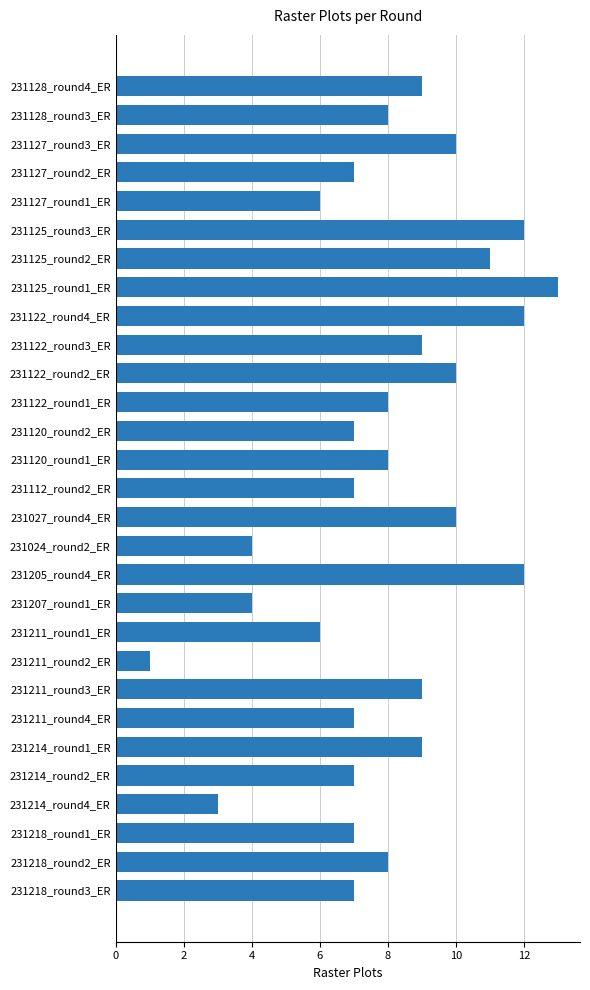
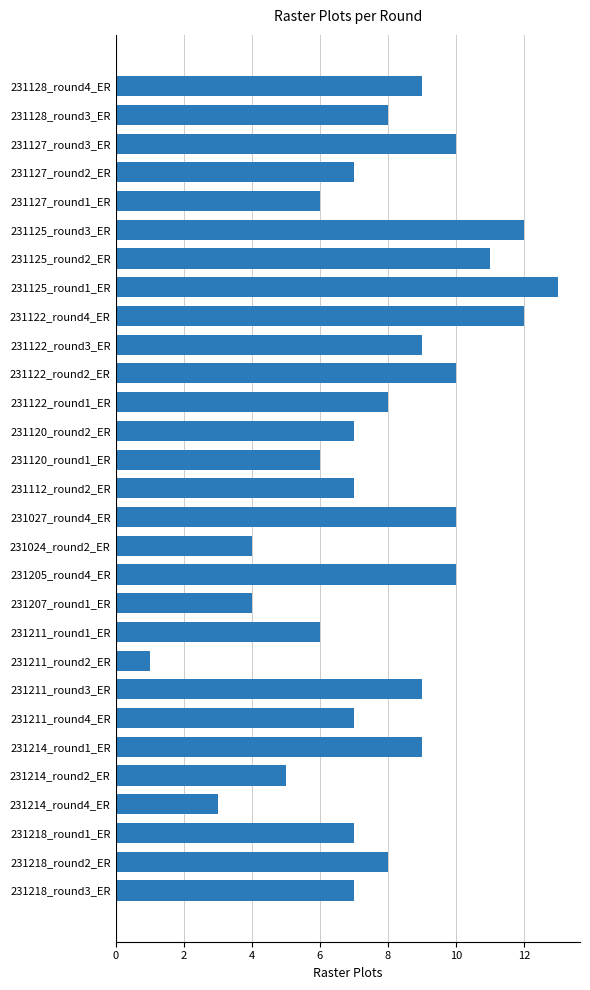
  {
    "231128_round4_ER": 9,
    "231128_round3_ER": 8,
    "231127_round3_ER": 10,
    "231127_round2_ER": 7,
    "231127_round1_ER": 6,
    "231125_round3_ER": 12,
    "231125_round2_ER": 11,
    "231125_round1_ER": 13,
    "231122_round4_ER": 12,
    "231122_round3_ER": 9,
    "231122_round2_ER": 10,
    "231122_round1_ER": 8,
    "231120_round2_ER": 7,
-   "231120_round1_ER": 8,
+   "231120_round1_ER": 6,
    "231112_round2_ER": 7,
    "231027_round4_ER": 10,
    "231024_round2_ER": 4,
-   "231205_round4_ER": 12,
+   "231205_round4_ER": 10,
    "231207_round1_ER": 4,
    "231211_round1_ER": 6,
    "231211_round2_ER": 1,
    "231211_round3_ER": 9,
    "231211_round4_ER": 7,
    "231214_round1_ER": 9,
-   "231214_round2_ER": 7,
+   "231214_round2_ER": 5,
    "231214_round4_ER": 3,
    "231218_round1_ER": 7,
    "231218_round2_ER": 8,
    "231218_round3_ER": 7
  }
